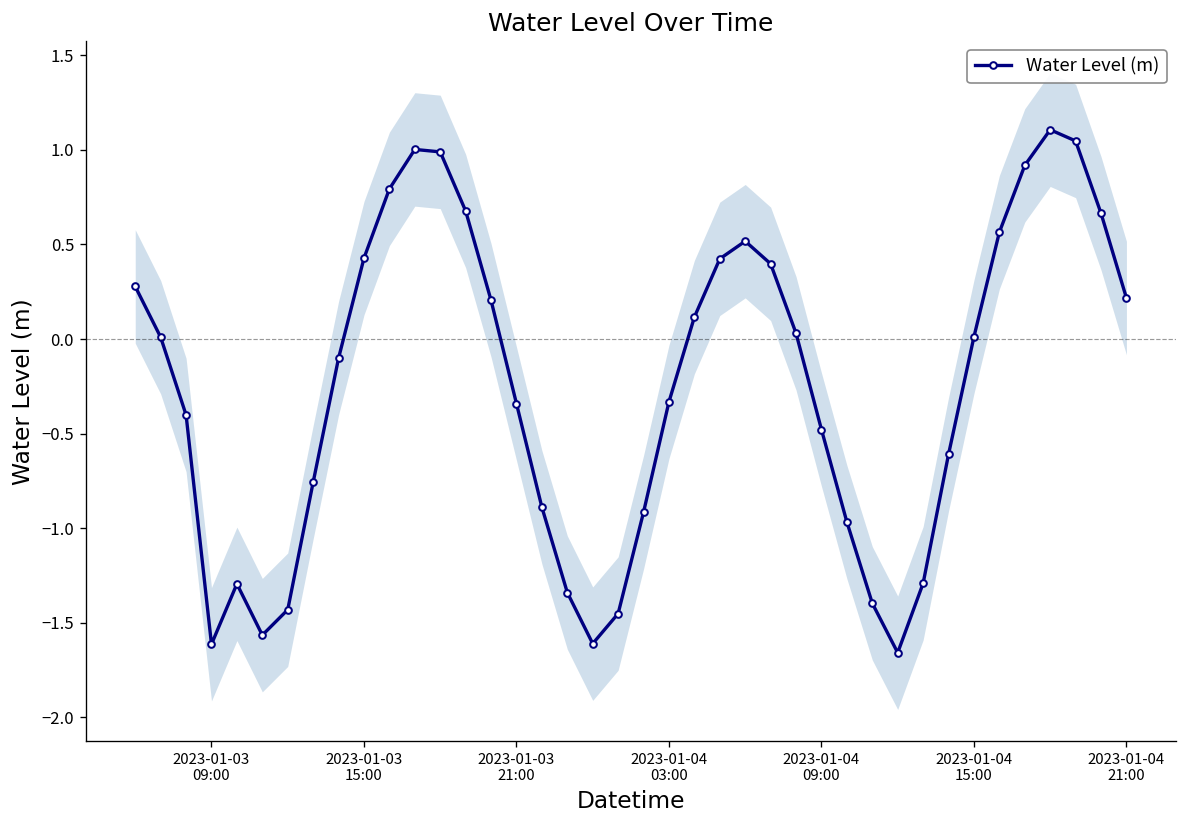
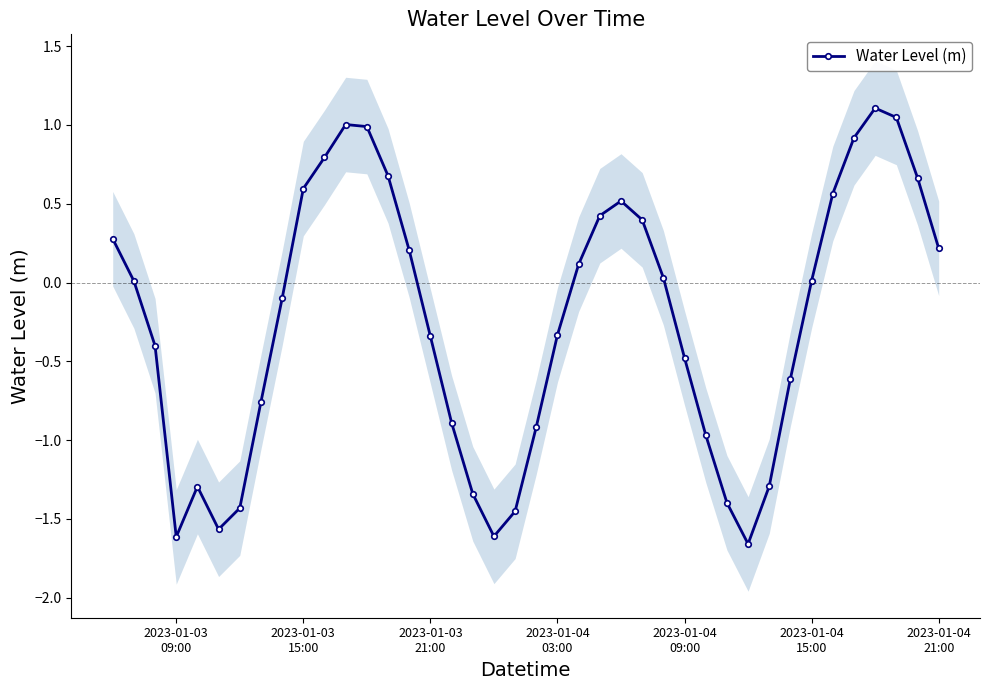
  {
    "Water Level (m)": {
      "2023-01-03 09:00": -1.61,
-     "2023-01-03 15:00": 0.43,
+     "2023-01-03 15:00": 0.60,
      "2023-01-03 21:00": -0.34,
      "2023-01-04 03:00": -0.33,
      "2023-01-04 09:00": -0.48,
      "2023-01-04 15:00": 0.01,
      "2023-01-04 21:00": 0.22
    }
  }
